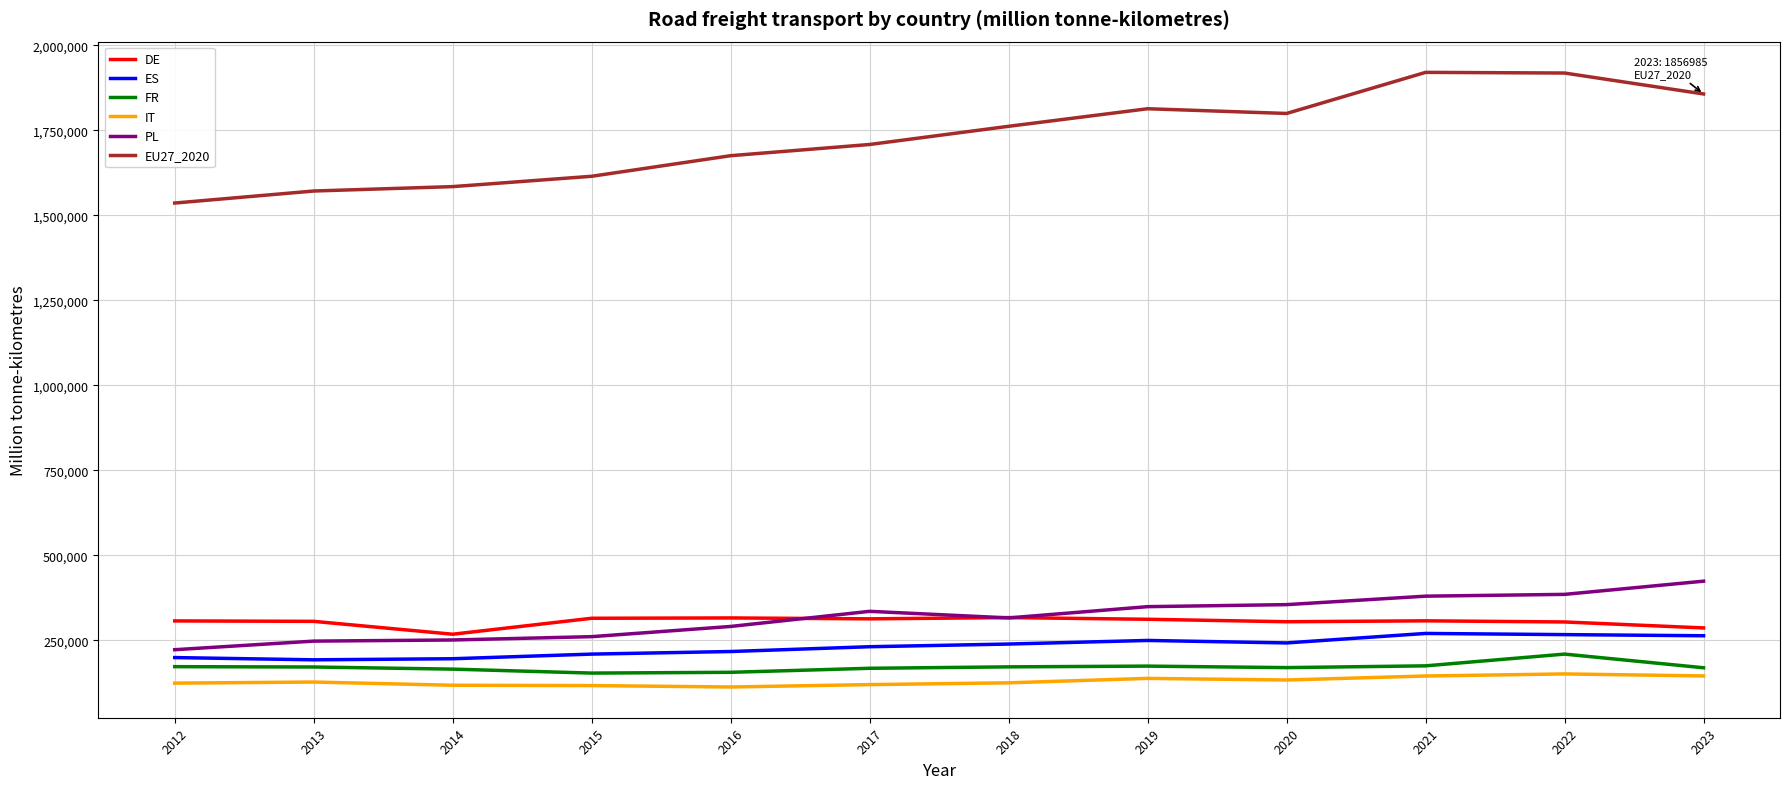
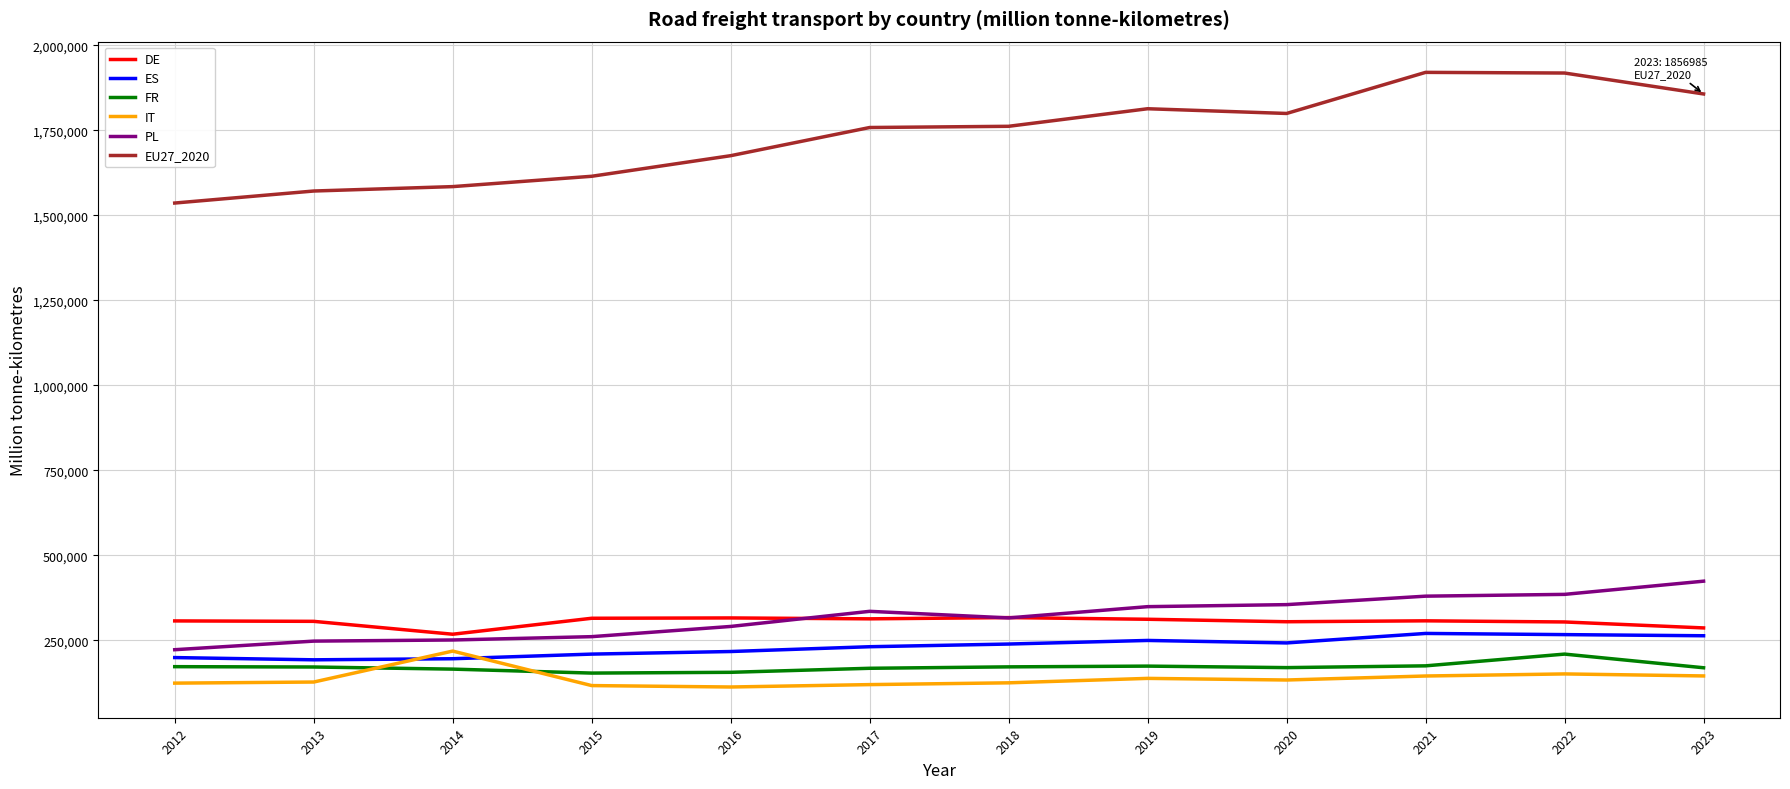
  {
    "DE": {
      "2012": "310,000",
      "2013": "310,000",
      "2014": "270,000",
      "2015": "310,000",
      "2016": "320,000",
      "2017": "310,000",
      "2019": "310,000",
      "2020": "300,000",
      "2021": "310,000",
      "2022": "300,000",
      "2023": "290,000"
    },
    "ES": {
      "2012": "200,000",
      "2013": "190,000",
      "2014": "200,000",
      "2015": "210,000",
      "2016": "220,000",
      "2017": "230,000",
      "2018": "240,000",
      "2019": "250,000",
      "2020": "240,000",
      "2021": "270,000",
      "2022": "270,000",
      "2023": "260,000"
    },
    "FR": {
      "2012": "170,000",
      "2013": "170,000",
      "2014": "170,000",
      "2015": "150,000",
      "2016": "160,000",
      "2017": "170,000",
      "2018": "170,000",
      "2019": "170,000",
      "2020": "170,000",
      "2021": "170,000",
      "2022": "210,000",
      "2023": "170,000"
    },
    "IT": {
      "2012": "120,000",
      "2013": "130,000",
-     "2014": "120,000",
+     "2014": "220,000",
      "2015": "120,000",
      "2016": "110,000",
      "2017": "120,000",
      "2018": "120,000",
      "2019": "140,000",
      "2020": "130,000",
      "2021": "140,000",
      "2022": "150,000",
      "2023": "150,000"
    },
    "PL": {
      "2012": "220,000",
      "2013": "250,000",
      "2014": "250,000",
      "2015": "260,000",
      "2016": "290,000",
      "2017": "340,000",
      "2019": "350,000",
      "2020": "350,000",
      "2021": "380,000",
      "2022": "390,000",
      "2023": "420,000"
    },
    "EU27_2020": {
      "2012": "1,540,000",
      "2013": "1,570,000",
      "2014": "1,580,000",
      "2015": "1,610,000",
      "2016": "1,680,000",
-     "2017": "1,710,000",
+     "2017": "1,760,000",
      "2018": "1,760,000",
      "2019": "1,810,000",
      "2020": "1,800,000",
      "2021": "1,920,000",
      "2022": "1,920,000"
    }
  }
